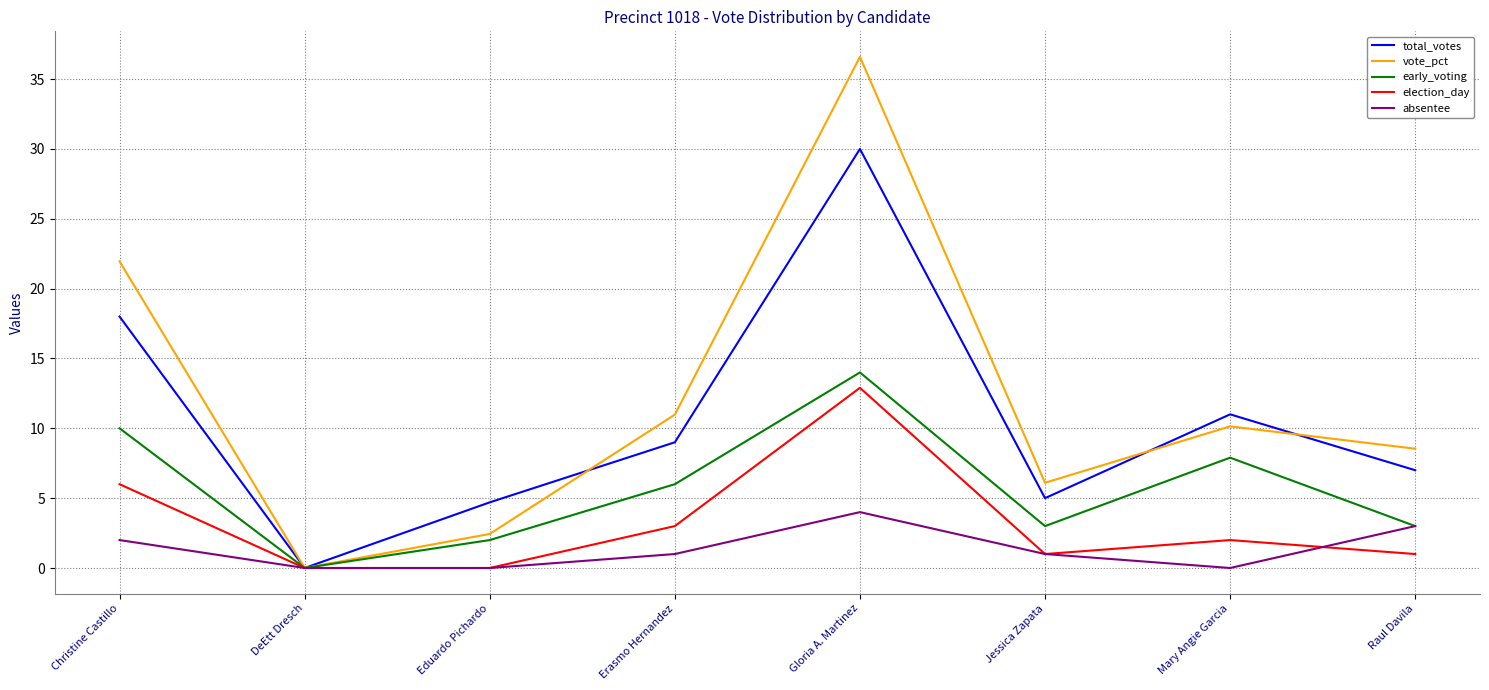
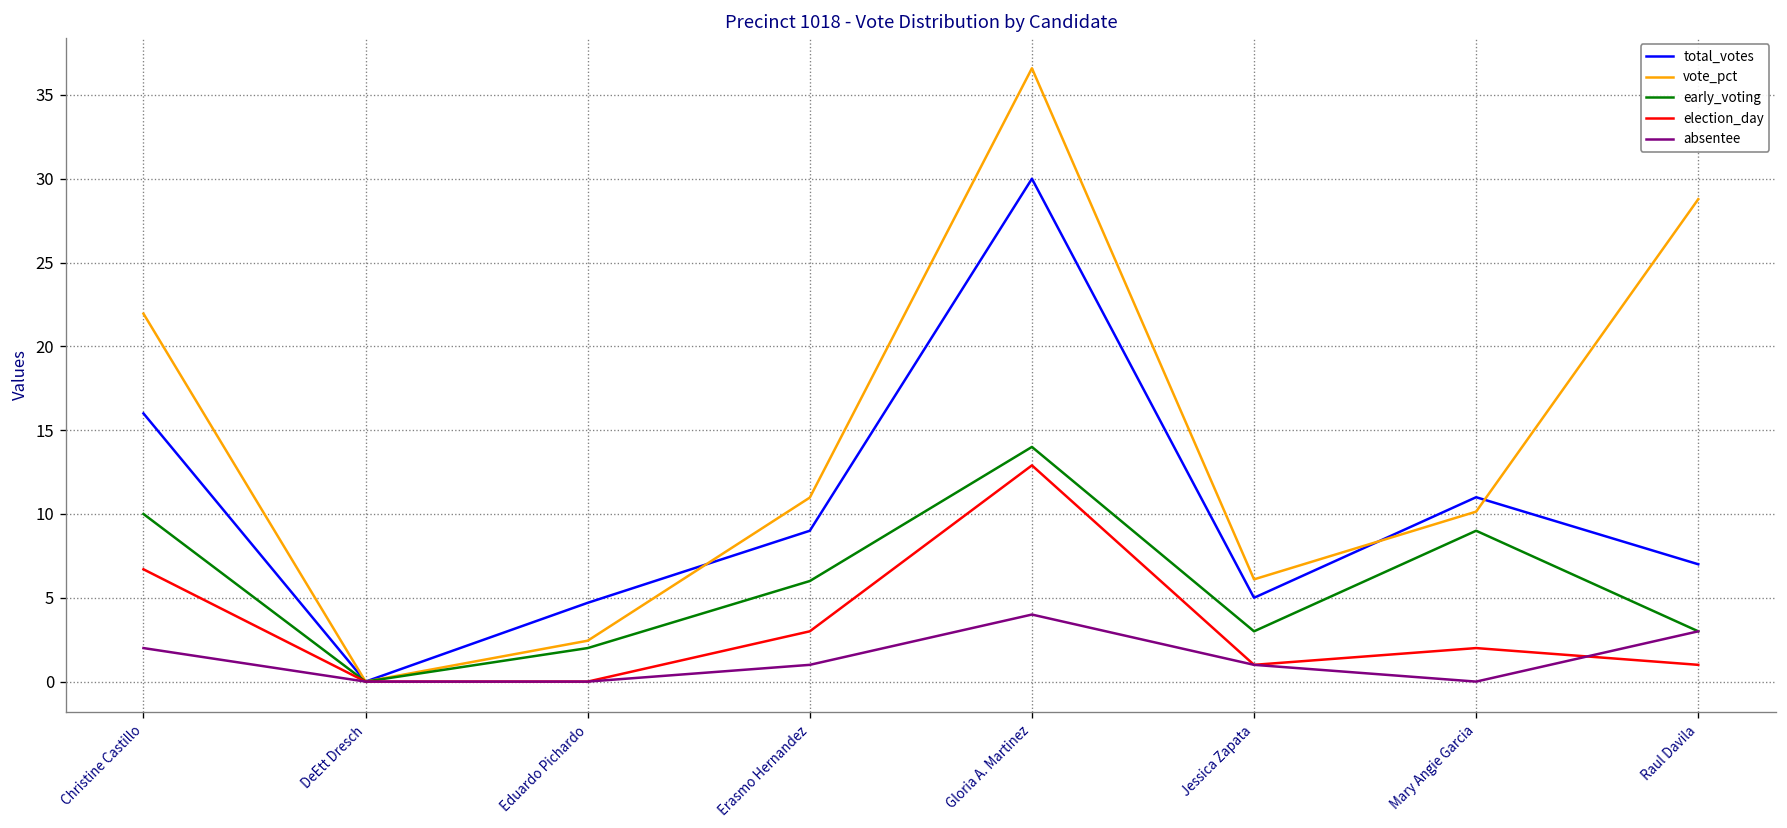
  {
    "total_votes": {
-     "Christine Castillo": 18,
+     "Christine Castillo": 16,
      "Eduardo Pichardo": 4.7,
      "Erasmo Hernandez": 9,
      "Gloria A. Martinez": 30,
      "Jessica Zapata": 5,
      "Mary Angie Garcia": 11,
      "Raul Davila": 7
    },
    "vote_pct": {
      "Christine Castillo": 22.0,
      "Eduardo Pichardo": 2.4,
      "Erasmo Hernandez": 11.0,
      "Gloria A. Martinez": 36.6,
      "Jessica Zapata": 6.1,
      "Mary Angie Garcia": 10.1,
-     "Raul Davila": 8.5
+     "Raul Davila": 28.8
    },
    "early_voting": {
      "Christine Castillo": 10.0,
      "Eduardo Pichardo": 2.0,
      "Erasmo Hernandez": 6.0,
      "Gloria A. Martinez": 14.0,
      "Jessica Zapata": 3.0,
-     "Mary Angie Garcia": 7.9
+     "Mary Angie Garcia": 9.0
    },
    "election_day": {
-     "Christine Castillo": 6.0,
+     "Christine Castillo": 6.7,
      "Erasmo Hernandez": 3.0,
      "Gloria A. Martinez": 12.9,
      "Mary Angie Garcia": 2.0,
      "Raul Davila": 1.0
    },
    "absentee": {
      "Christine Castillo": 2.0,
      "Erasmo Hernandez": 1.0,
      "Gloria A. Martinez": 4.0,
      "Mary Angie Garcia": 0.0
    }
  }
